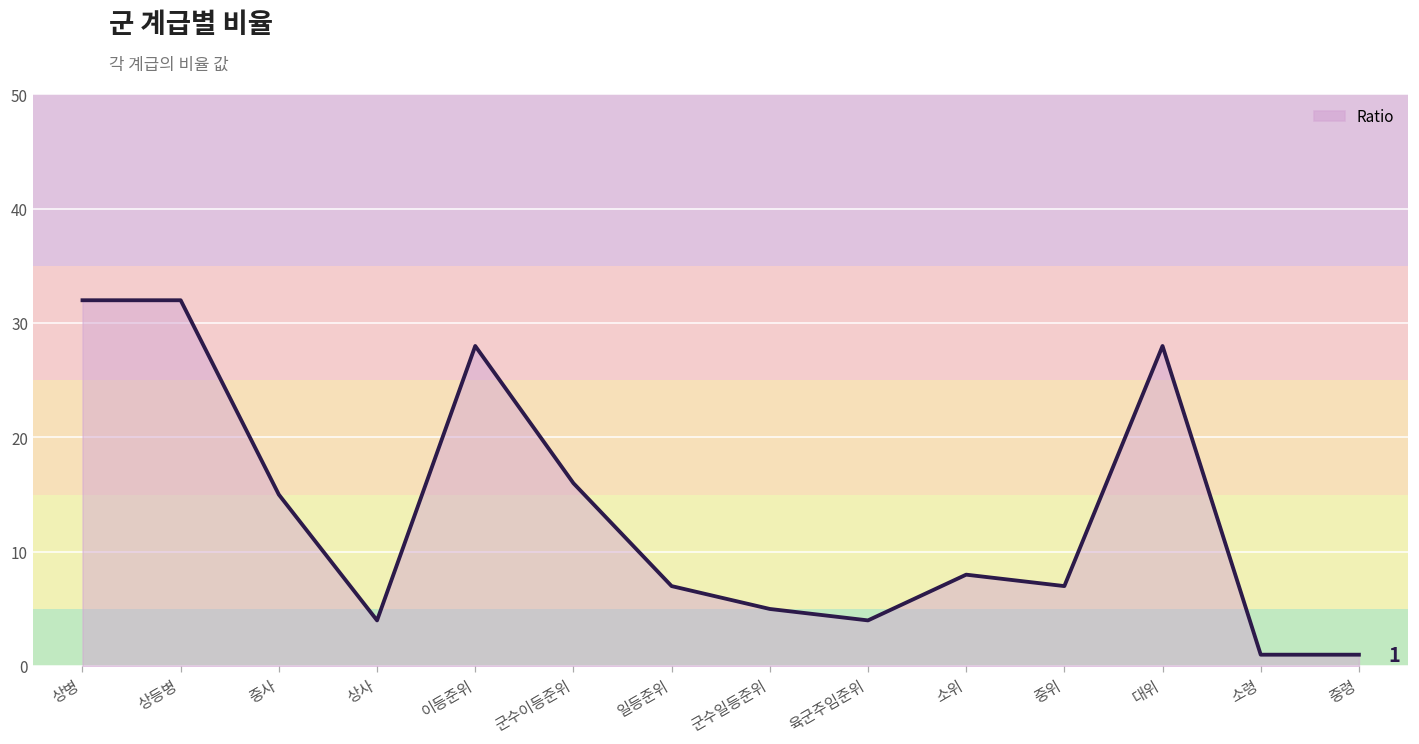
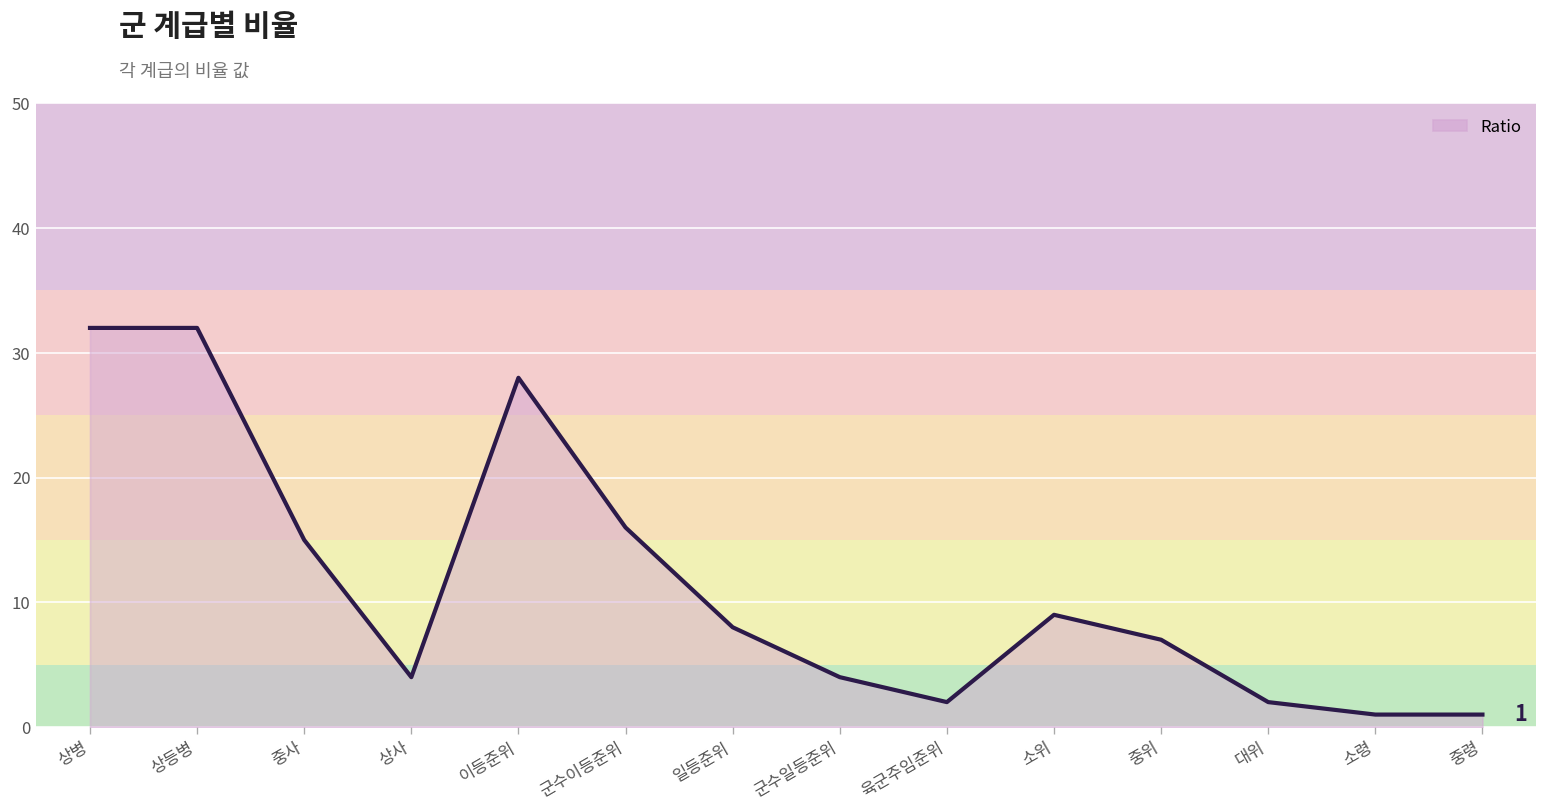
  {
    "상병": 32,
    "상등병": 32,
    "중사": 15,
    "상사": 4,
    "이등준위": 28,
    "군수이등준위": 16,
-   "일등준위": 7,
-   "군수일등준위": 5,
-   "육군주임준위": 4,
-   "소위": 8,
+   "일등준위": 8,
+   "군수일등준위": 4,
+   "육군주임준위": 2,
+   "소위": 9,
    "중위": 7,
-   "대위": 28,
+   "대위": 2,
    "소령": 1
  }
